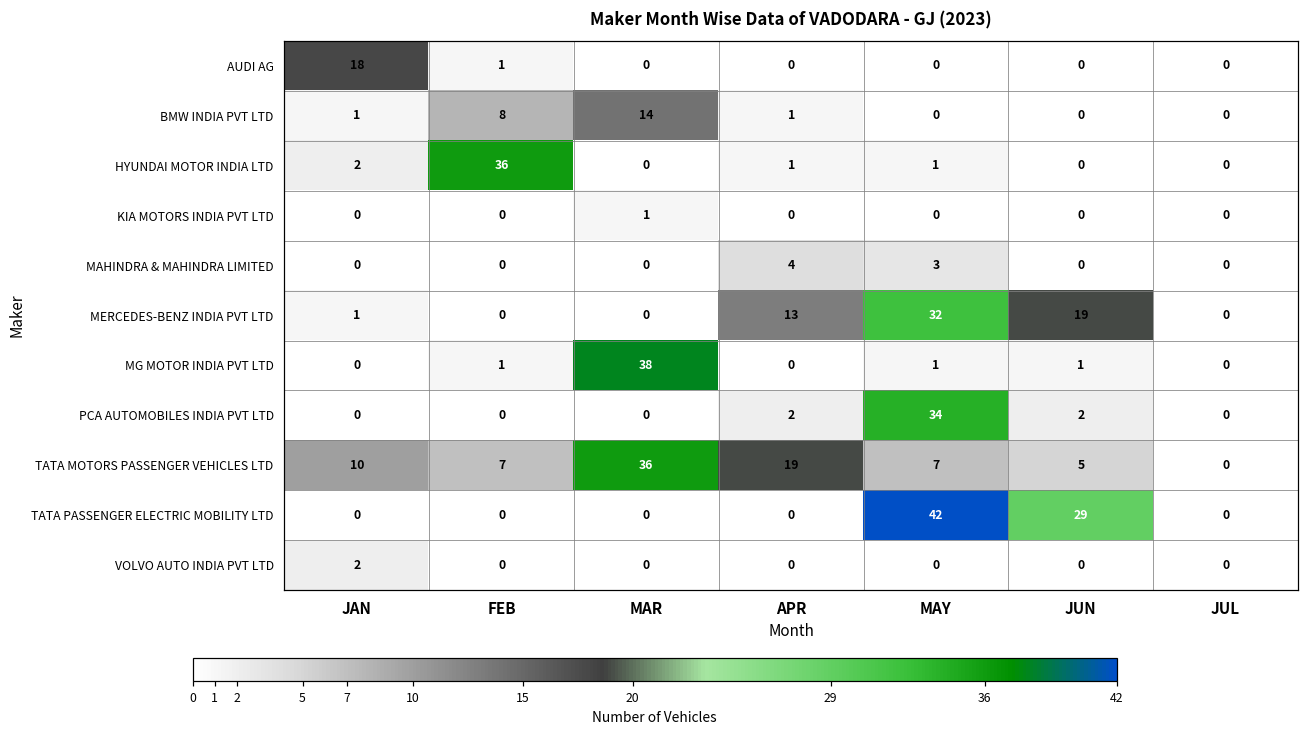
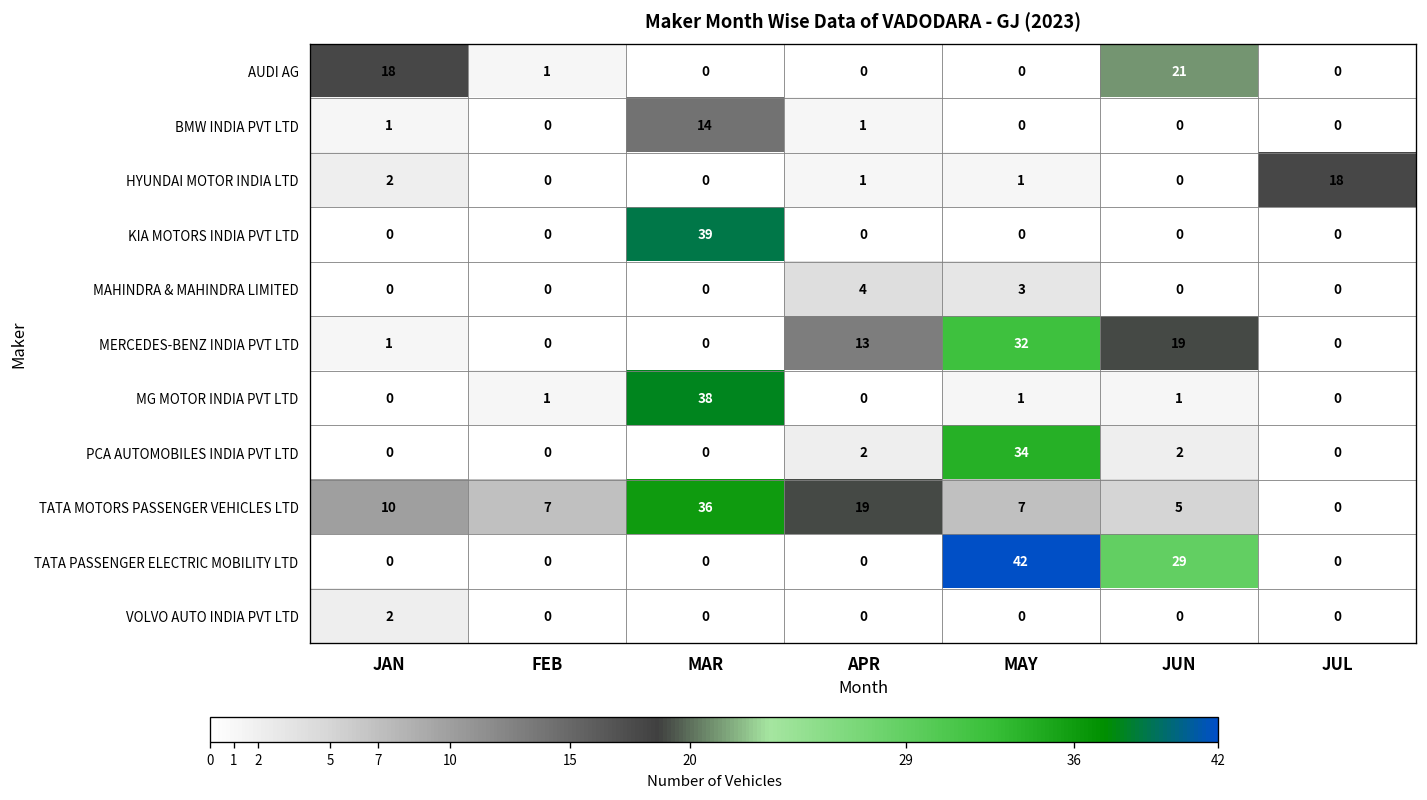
  {
    "AUDI AG": {
      "JAN": 18,
      "FEB": 1,
      "MAR": 0,
      "APR": 0,
      "MAY": 0,
-     "JUN": 0,
+     "JUN": 21,
      "JUL": 0
    },
    "BMW INDIA PVT LTD": {
      "JAN": 1,
-     "FEB": 8,
+     "FEB": 0,
      "MAR": 14,
      "APR": 1,
      "MAY": 0,
      "JUN": 0,
      "JUL": 0
    },
    "HYUNDAI MOTOR INDIA LTD": {
      "JAN": 2,
-     "FEB": 36,
+     "FEB": 0,
      "MAR": 0,
      "APR": 1,
      "MAY": 1,
      "JUN": 0,
-     "JUL": 0
+     "JUL": 18
    },
    "KIA MOTORS INDIA PVT LTD": {
      "JAN": 0,
      "FEB": 0,
-     "MAR": 1,
+     "MAR": 39,
      "APR": 0,
      "MAY": 0,
      "JUN": 0,
      "JUL": 0
    },
    "MAHINDRA & MAHINDRA LIMITED": {
      "JAN": 0,
      "FEB": 0,
      "MAR": 0,
      "APR": 4,
      "MAY": 3,
      "JUN": 0,
      "JUL": 0
    },
    "MERCEDES-BENZ INDIA PVT LTD": {
      "JAN": 1,
      "FEB": 0,
      "MAR": 0,
      "APR": 13,
      "MAY": 32,
      "JUN": 19,
      "JUL": 0
    },
    "MG MOTOR INDIA PVT LTD": {
      "JAN": 0,
      "FEB": 1,
      "MAR": 38,
      "APR": 0,
      "MAY": 1,
      "JUN": 1,
      "JUL": 0
    },
    "PCA AUTOMOBILES INDIA PVT LTD": {
      "JAN": 0,
      "FEB": 0,
      "MAR": 0,
      "APR": 2,
      "MAY": 34,
      "JUN": 2,
      "JUL": 0
    },
    "TATA MOTORS PASSENGER VEHICLES LTD": {
      "JAN": 10,
      "FEB": 7,
      "MAR": 36,
      "APR": 19,
      "MAY": 7,
      "JUN": 5,
      "JUL": 0
    },
    "TATA PASSENGER ELECTRIC MOBILITY LTD": {
      "JAN": 0,
      "FEB": 0,
      "MAR": 0,
      "APR": 0,
      "MAY": 42,
      "JUN": 29,
      "JUL": 0
    },
    "VOLVO AUTO INDIA PVT LTD": {
      "JAN": 2,
      "FEB": 0,
      "MAR": 0,
      "APR": 0,
      "MAY": 0,
      "JUN": 0,
      "JUL": 0
    }
  }
